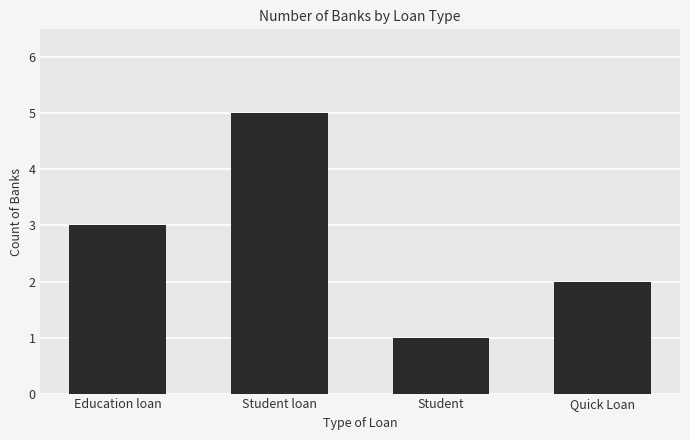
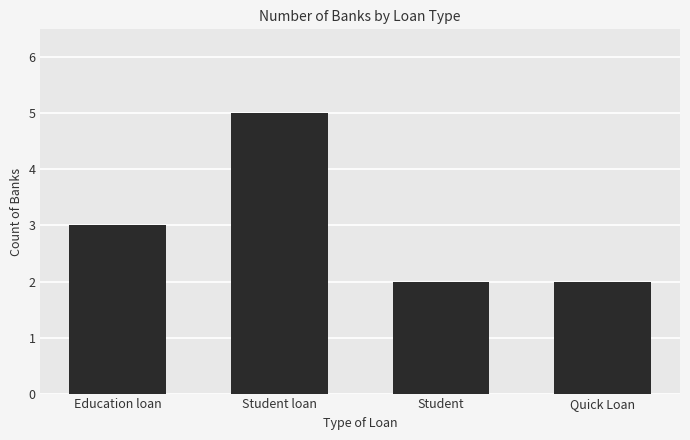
  {
    "Education loan": 3,
    "Student loan": 5,
-   "Student": 1,
+   "Student": 2,
    "Quick Loan": 2
  }
